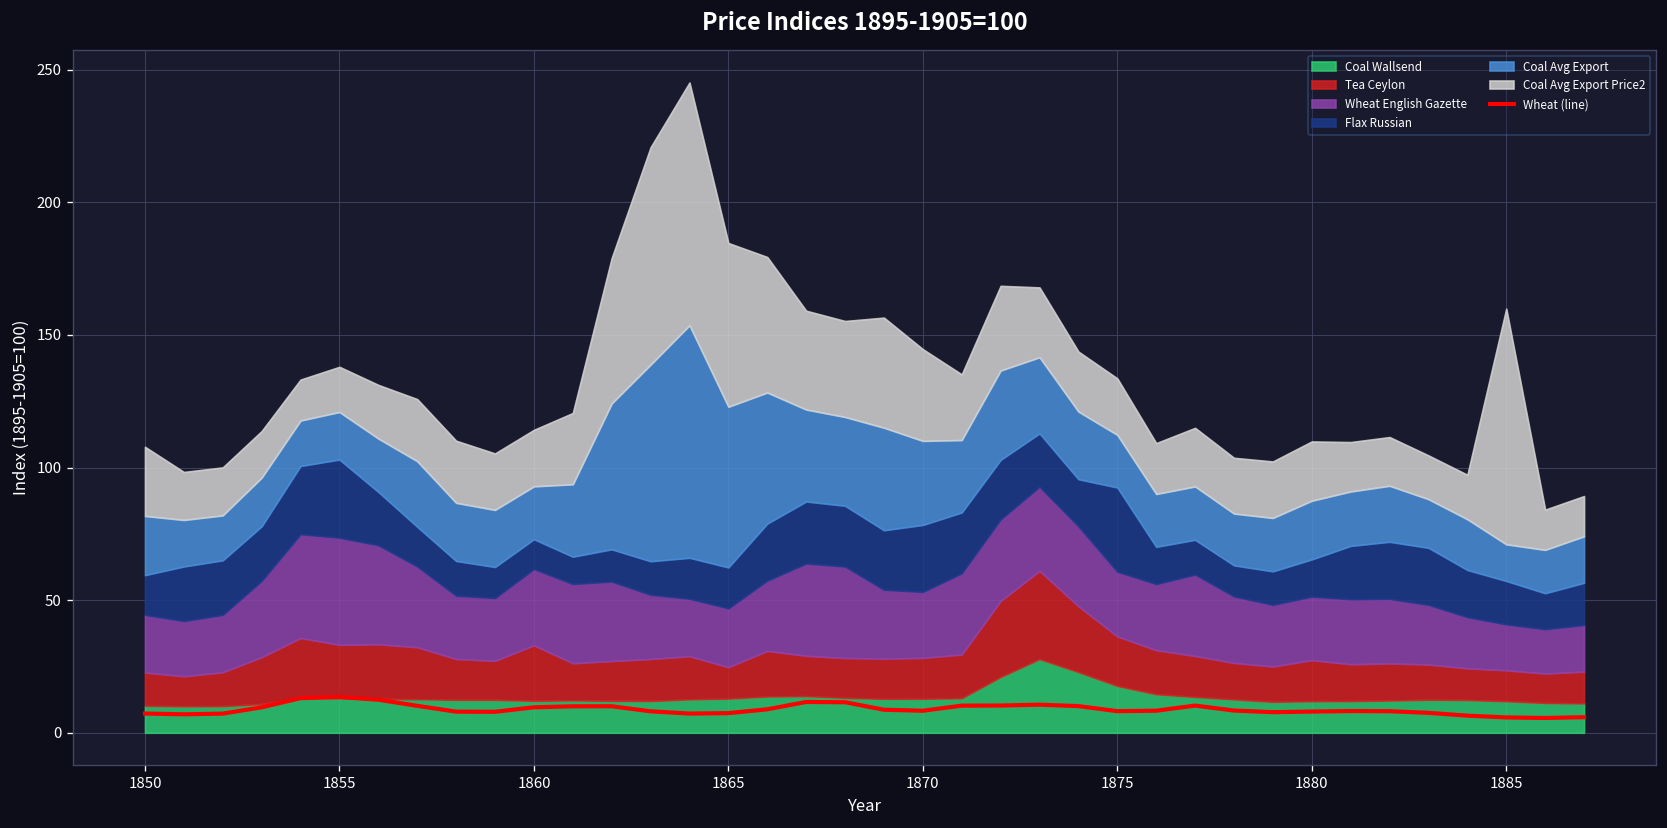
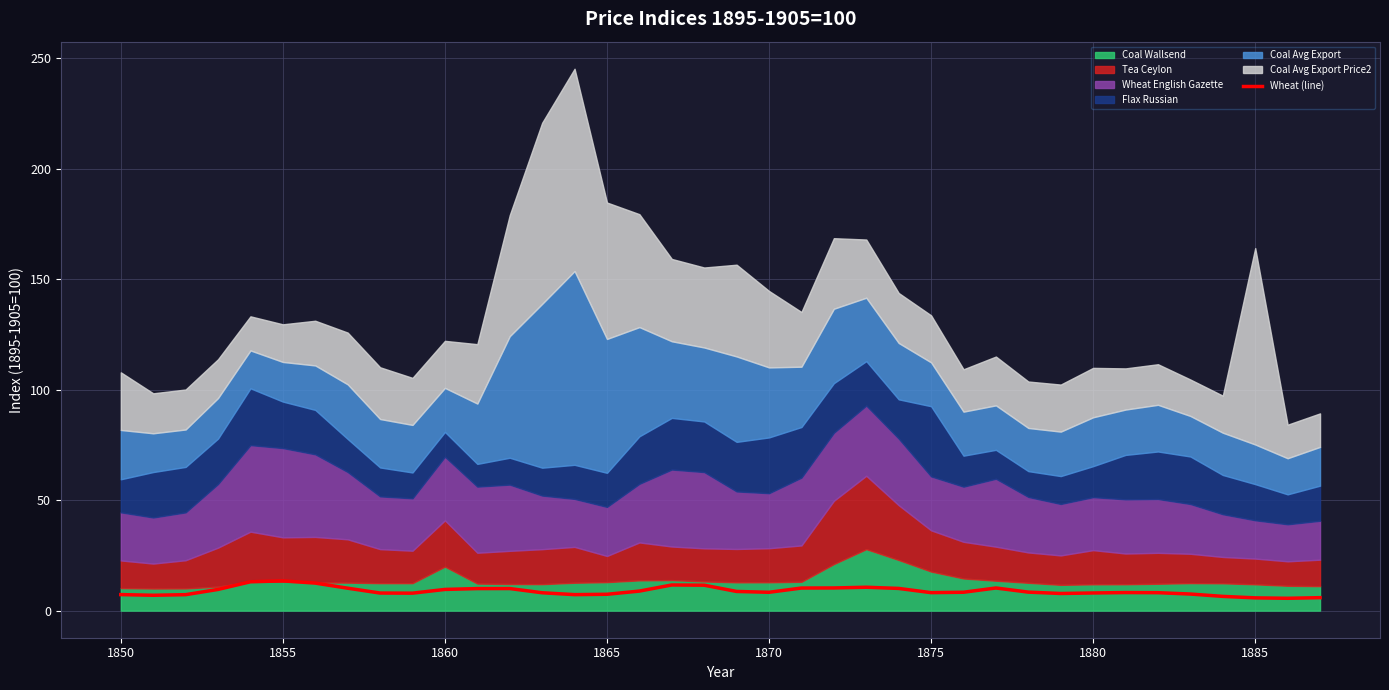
  {
    "Wheat (line)": {
      "1850": 7,
      "1860": 10,
      "1865": 7,
      "1870": 8,
      "1875": 8,
      "1880": 8,
      "1885": 6
    },
    "Coal Wallsend": {
      "1850": 10,
-     "1860": 12,
+     "1860": 20,
      "1865": 13,
      "1870": 13,
      "1875": 18,
      "1880": 12,
      "1885": 12
    },
    "Tea Ceylon": {
      "1850": 13,
      "1855": 20,
      "1860": 21,
      "1865": 12,
      "1870": 15,
      "1875": 19,
      "1880": 15,
      "1885": 12
    },
    "Wheat English Gazette": {
      "1850": 22,
      "1855": 40,
      "1860": 29,
      "1865": 22,
      "1870": 25,
      "1875": 24,
      "1880": 24,
      "1885": 17
    },
    "Flax Russian": {
      "1850": 15,
-     "1855": 29,
+     "1855": 21,
      "1860": 11,
      "1865": 15,
      "1870": 25,
      "1875": 32,
      "1880": 14,
      "1885": 16
    },
    "Coal Avg Export": {
      "1850": 22,
      "1855": 18,
      "1860": 20,
      "1865": 61,
      "1870": 32,
      "1875": 20,
      "1880": 22,
-     "1885": 14
+     "1885": 18
    },
    "Coal Avg Export Price2": {
      "1850": 26,
      "1855": 17,
      "1860": 21,
      "1865": 62,
      "1870": 35,
      "1875": 21,
      "1880": 22,
      "1885": 89
    }
  }
